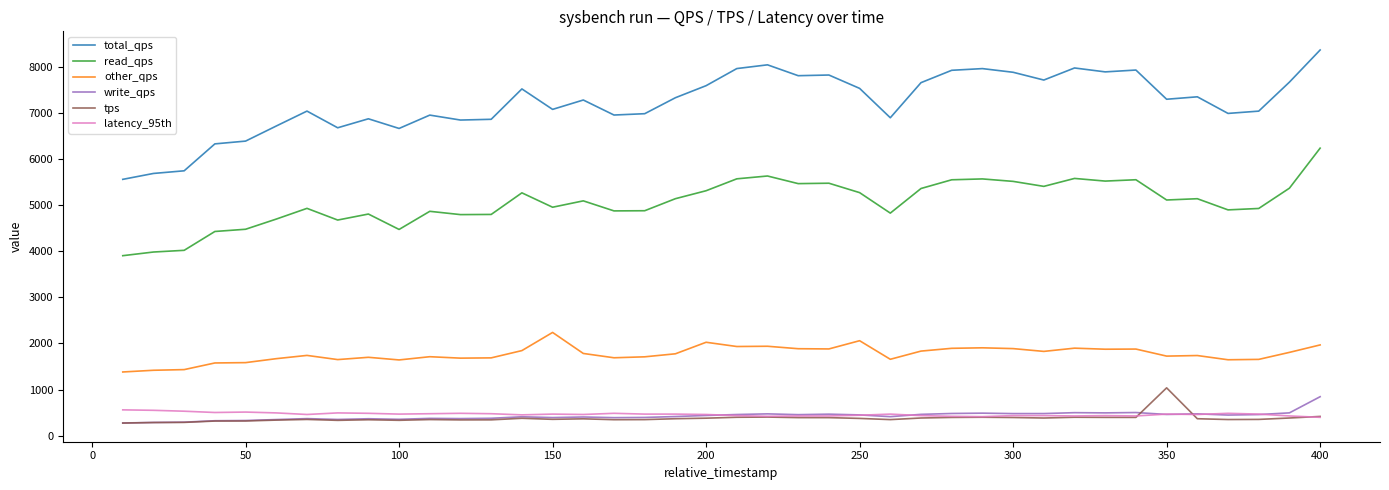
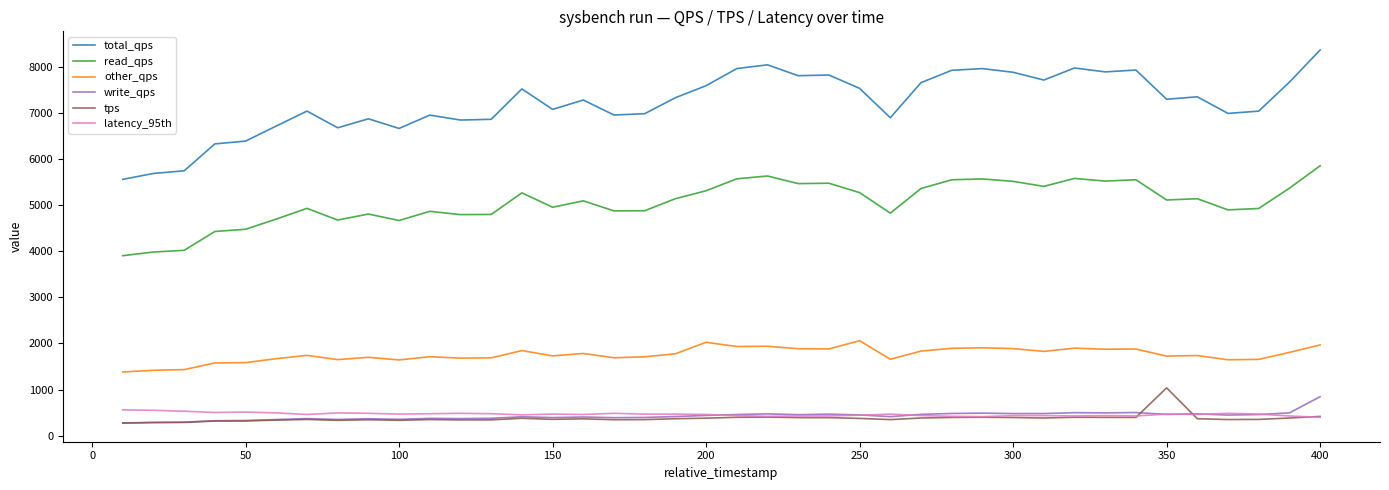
  {
    "total_qps": {
      "50": 6400,
      "100": 6700,
      "150": 7100,
      "200": 7600,
      "250": 7500,
      "300": 7900,
      "350": 7300,
      "400": 8400
    },
    "read_qps": {
      "50": 4500,
-     "100": 4500,
+     "100": 4700,
      "150": 5000,
      "200": 5300,
      "250": 5300,
      "300": 5500,
      "350": 5100,
-     "400": 6200
+     "400": 5900
    },
    "other_qps": {
      "50": 1600,
      "100": 1600,
-     "150": 2200,
+     "150": 1700,
      "200": 2000,
      "250": 2100,
      "300": 1900,
      "350": 1700,
      "400": 2000
    },
    "write_qps": {
      "400": 800
    },
    "tps": {
      "200": 400,
      "250": 400,
      "350": 1000
    },
    "latency_95th": {
      "50": 500,
      "100": 500,
      "150": 500
    }
  }
